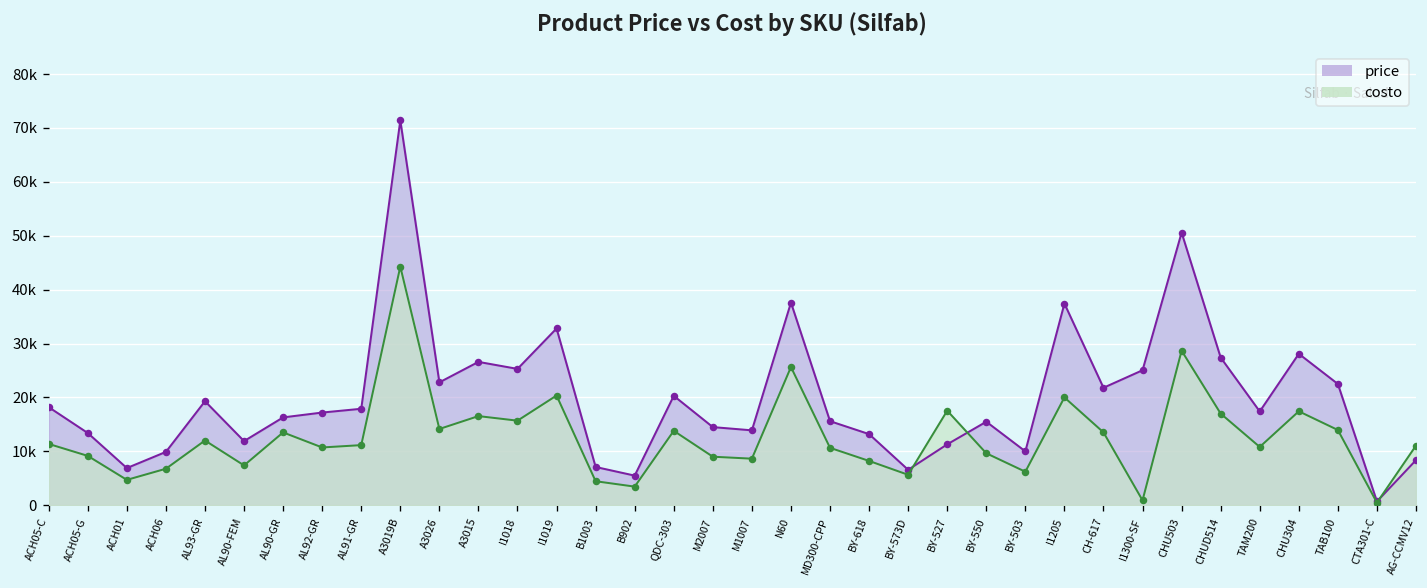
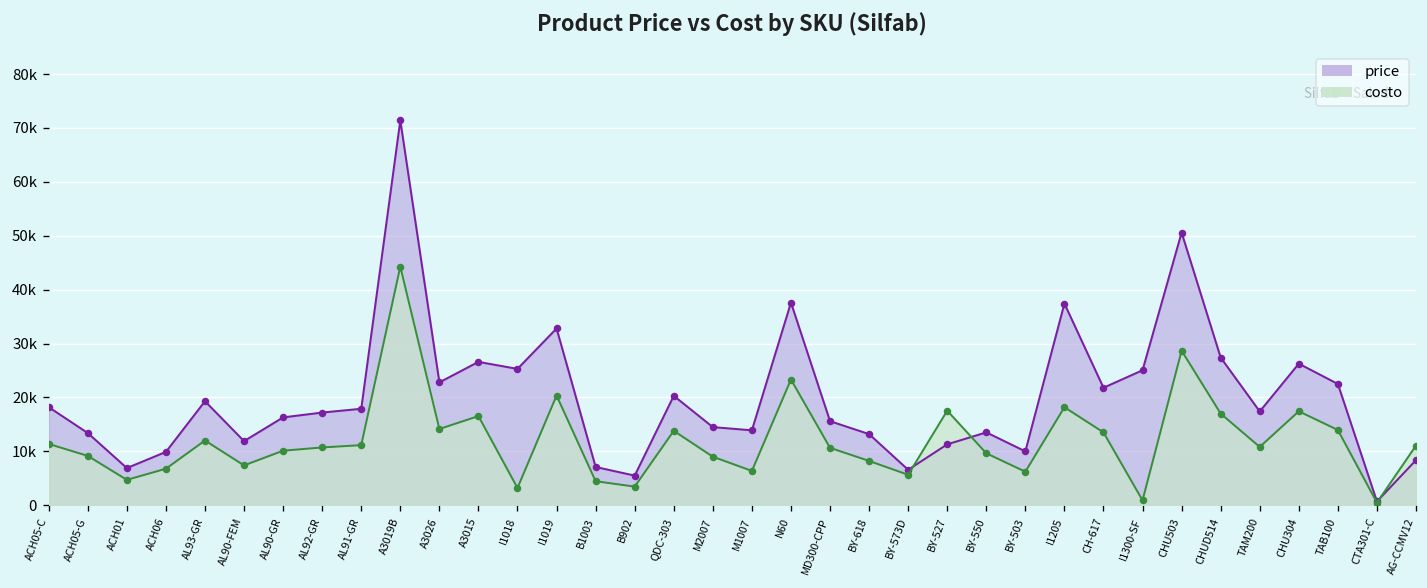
  {
    "price": {
      "ACH05-C": 18000,
      "ACH05-G": 13000,
      "ACH01": 7000,
      "ACH06": 10000,
      "AL93-GR": 19000,
      "AL90-FEM": 12000,
      "AL90-GR": 16000,
      "AL92-GR": 17000,
      "AL91-GR": 18000,
      "A3019B": 71000,
      "A3026": 23000,
      "A3015": 27000,
      "I1018": 25000,
      "I1019": 33000,
      "B1003": 7000,
      "B902": 5000,
      "QDC-303": 20000,
      "M2007": 14000,
      "M1007": 14000,
      "N60": 38000,
      "MD300-CPP": 16000,
      "BY-618": 13000,
      "BY-573D": 7000,
      "BY-527": 11000,
-     "BY-550": 15000,
+     "BY-550": 14000,
      "BY-503": 10000,
      "I1205": 37000,
      "CH-617": 22000,
      "I1300-SF": 25000,
      "CHU503": 51000,
      "CHUD514": 27000,
      "TAM200": 17000,
-     "CHU304": 28000,
+     "CHU304": 26000,
      "TAB100": 22000,
      "AG-CCMV12": 8000
    },
    "costo": {
      "ACH05-C": 11000,
      "ACH05-G": 9000,
      "ACH01": 5000,
      "ACH06": 7000,
      "AL93-GR": 12000,
      "AL90-FEM": 7000,
-     "AL90-GR": 14000,
+     "AL90-GR": 10000,
      "AL92-GR": 11000,
      "AL91-GR": 11000,
      "A3019B": 44000,
      "A3026": 14000,
      "A3015": 17000,
-     "I1018": 16000,
+     "I1018": 3000,
      "I1019": 20000,
      "B1003": 4000,
      "B902": 3000,
      "QDC-303": 14000,
      "M2007": 9000,
-     "M1007": 9000,
-     "N60": 26000,
+     "M1007": 6000,
+     "N60": 23000,
      "MD300-CPP": 11000,
      "BY-618": 8000,
      "BY-573D": 6000,
      "BY-527": 18000,
      "BY-550": 10000,
      "BY-503": 6000,
-     "I1205": 20000,
+     "I1205": 18000,
      "CH-617": 14000,
      "I1300-SF": 1000,
      "CHU503": 29000,
      "CHUD514": 17000,
      "TAM200": 11000,
      "CHU304": 17000,
      "TAB100": 14000,
      "AG-CCMV12": 11000
    }
  }
